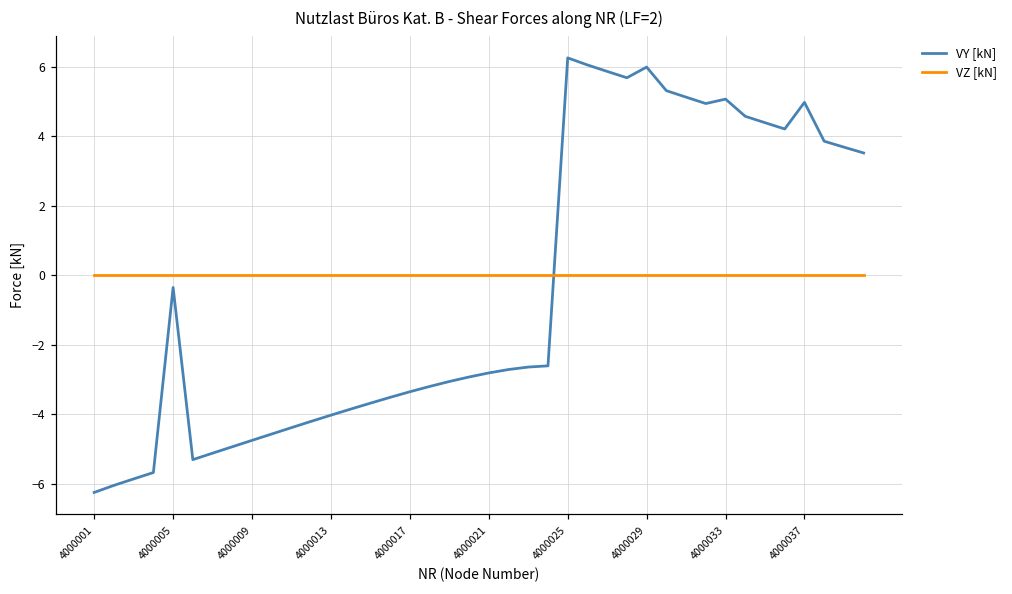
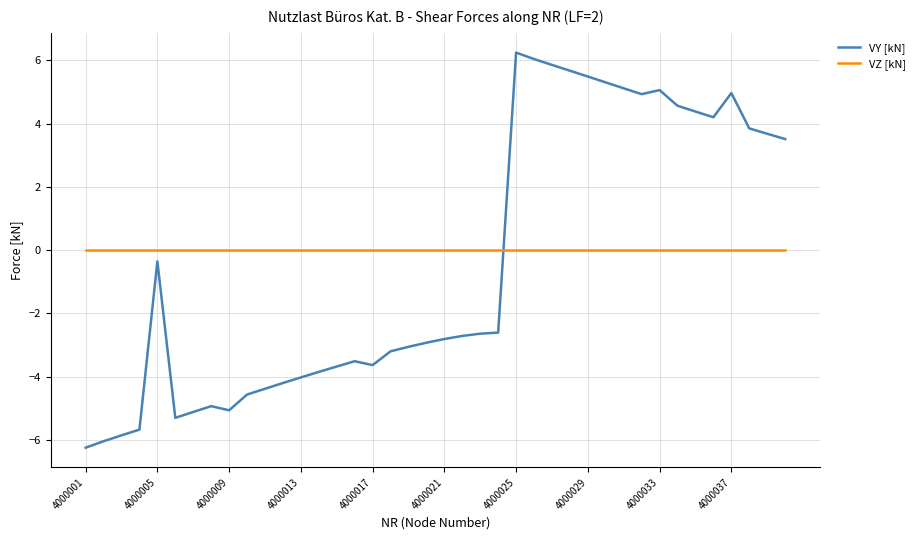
  {
    "VY [kN]": {
      "4000001": -6.2,
      "4000005": -0.4,
-     "4000009": -4.8,
+     "4000009": -5.1,
      "4000013": -4.0,
-     "4000017": -3.4,
+     "4000017": -3.6,
      "4000021": -2.8,
      "4000025": 6.2,
-     "4000029": 6.0,
+     "4000029": 5.5,
      "4000033": 5.1,
      "4000037": 5.0
    },
    "VZ [kN]": {
      "4000001": 0.0,
      "4000005": 0.0,
      "4000009": 0.0,
      "4000013": 0.0,
      "4000017": 0.0,
      "4000021": 0.0,
      "4000025": 0.0,
      "4000029": 0.0,
      "4000033": 0.0,
      "4000037": 0.0
    }
  }
